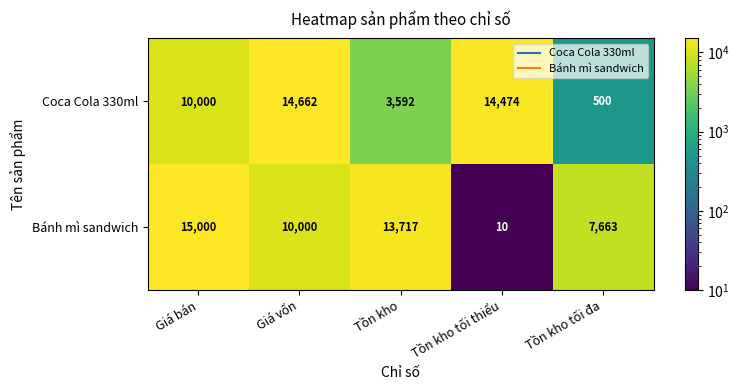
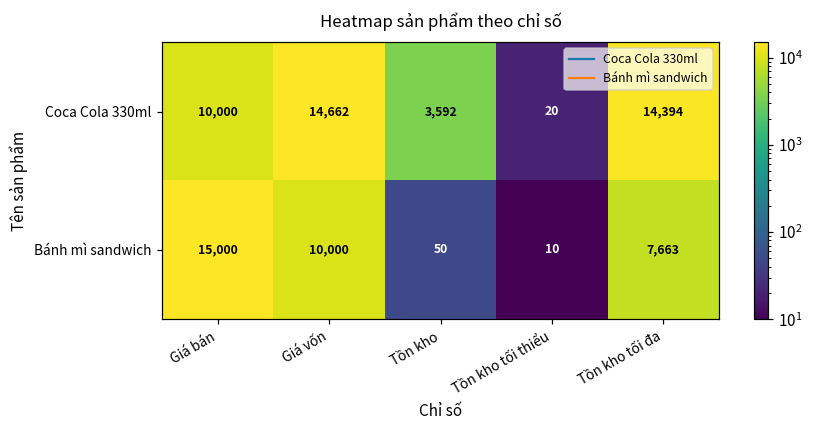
  {
    "Coca Cola 330ml": {
      "Giá bán": "10,000",
      "Giá vốn": "14,662",
      "Tồn kho": "3,592",
-     "Tồn kho tối thiểu": "14,474",
-     "Tồn kho tối đa": "500"
+     "Tồn kho tối thiểu": "20",
+     "Tồn kho tối đa": "14,394"
    },
    "Bánh mì sandwich": {
      "Giá bán": "15,000",
      "Giá vốn": "10,000",
-     "Tồn kho": "13,717",
+     "Tồn kho": "50",
      "Tồn kho tối thiểu": "10",
      "Tồn kho tối đa": "7,663"
    }
  }
